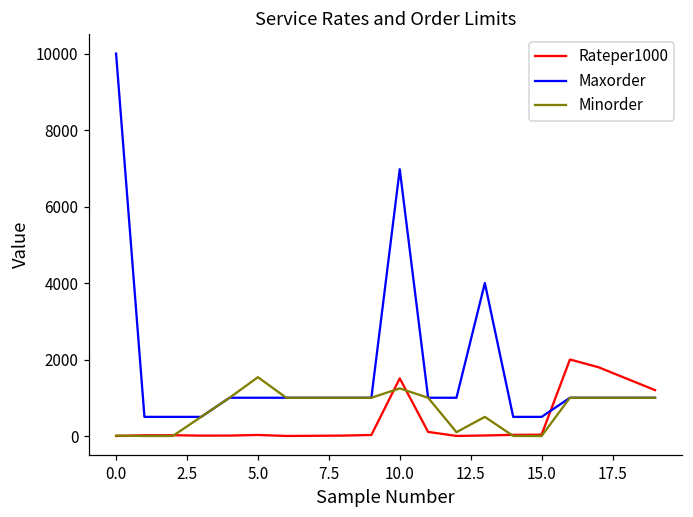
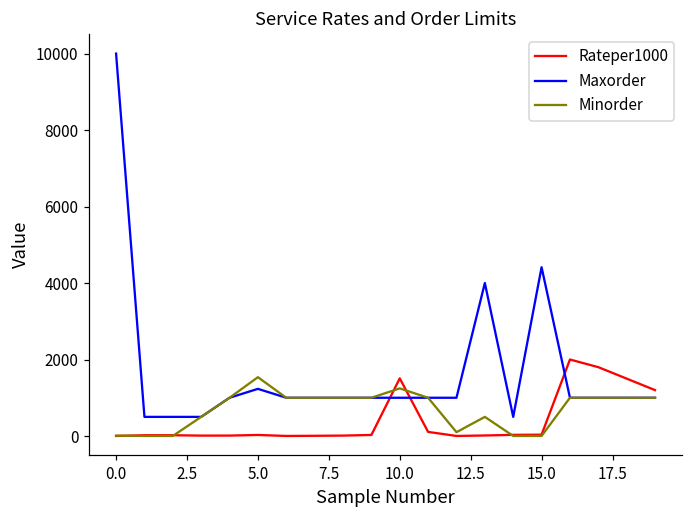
  {
    "Rateper1000": {
      "5.0": 0,
      "10.0": 1500
    },
    "Maxorder": {
      "0.0": 10000,
-     "5.0": 1000,
-     "10.0": 7000,
-     "15.0": 500
+     "5.0": 1200,
+     "10.0": 1000,
+     "15.0": 4400
    },
    "Minorder": {
      "5.0": 1500,
      "10.0": 1200
    }
  }
